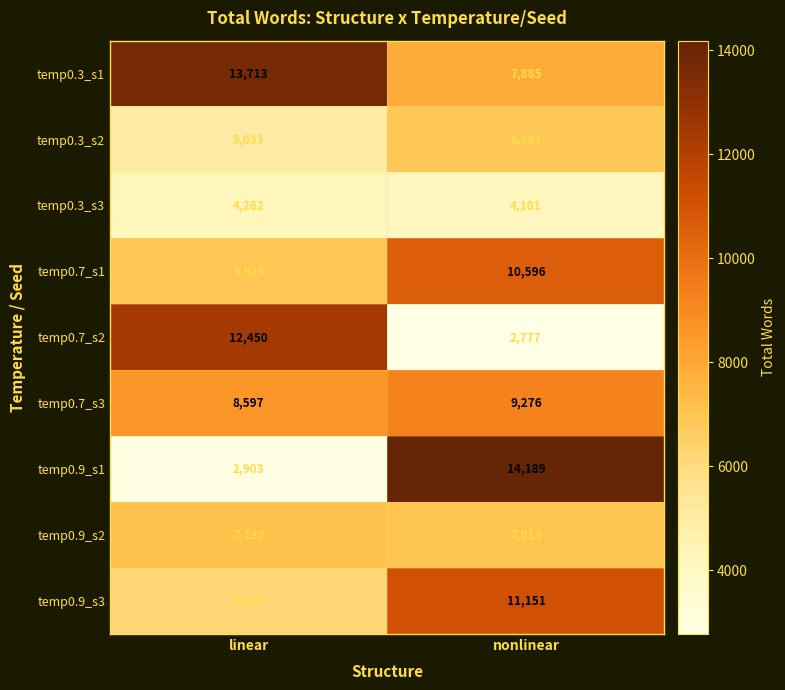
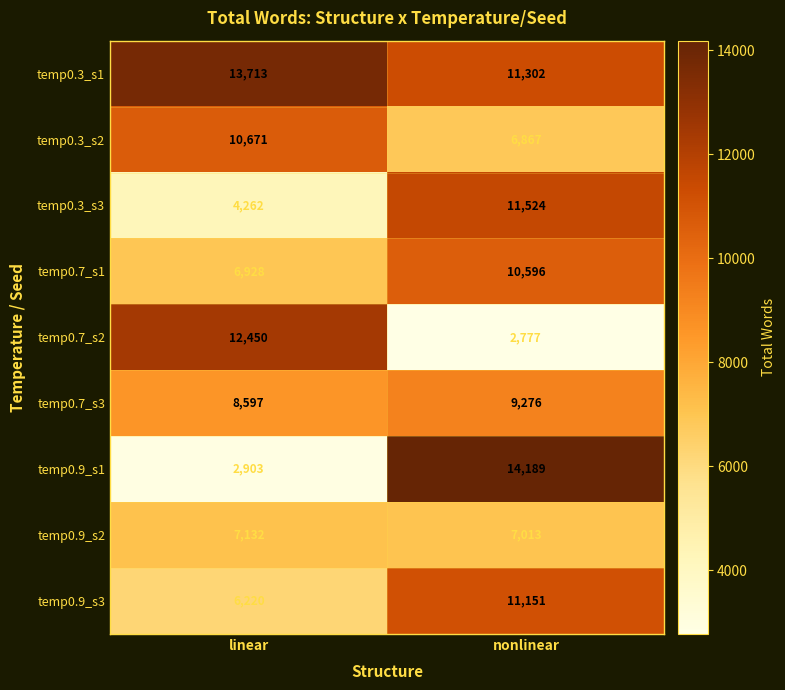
  {
    "temp0.3_s1": {
      "linear": "13,713",
-     "nonlinear": "7,885"
+     "nonlinear": "11,302"
    },
    "temp0.3_s2": {
-     "linear": "5,033"
+     "linear": "10,671"
    },
    "temp0.3_s3": {
      "linear": "4,262",
-     "nonlinear": "4,101"
+     "nonlinear": "11,524"
    },
    "temp0.7_s1": {
      "nonlinear": "10,596"
    },
    "temp0.7_s2": {
      "linear": "12,450",
      "nonlinear": "2,777"
    },
    "temp0.7_s3": {
      "linear": "8,597",
      "nonlinear": "9,276"
    },
    "temp0.9_s1": {
      "linear": "2,903",
      "nonlinear": "14,189"
    },
    "temp0.9_s3": {
      "linear": "6,220",
      "nonlinear": "11,151"
    }
  }
